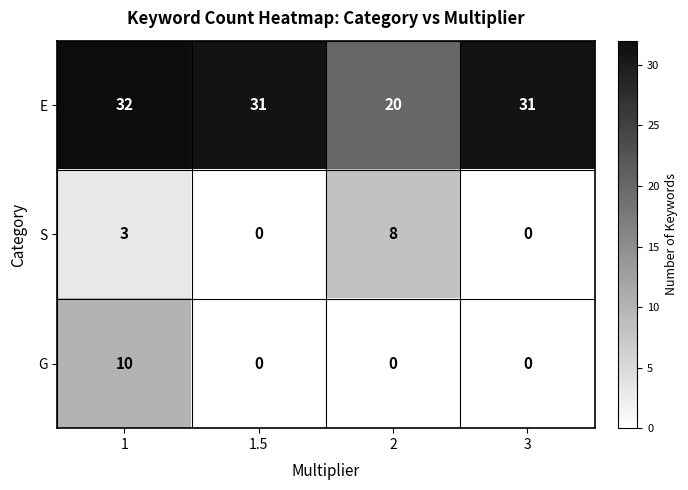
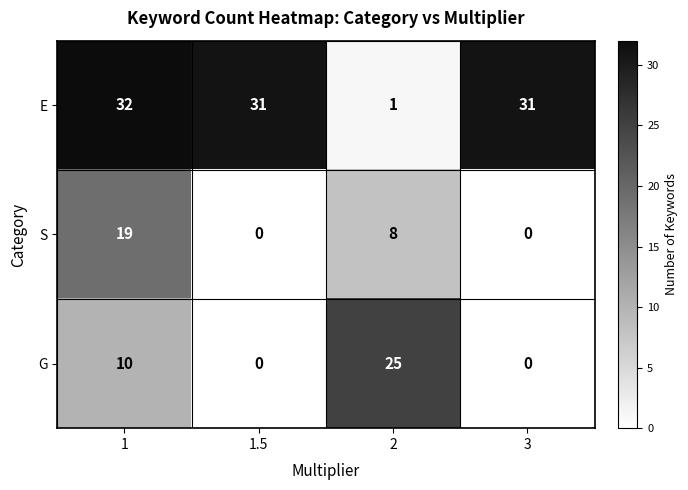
  {
    "E": {
      "1": 32,
      "1.5": 31,
-     "2": 20,
+     "2": 1,
      "3": 31
    },
    "S": {
-     "1": 3,
+     "1": 19,
      "1.5": 0,
      "2": 8,
      "3": 0
    },
    "G": {
      "1": 10,
      "1.5": 0,
-     "2": 0,
+     "2": 25,
      "3": 0
    }
  }
